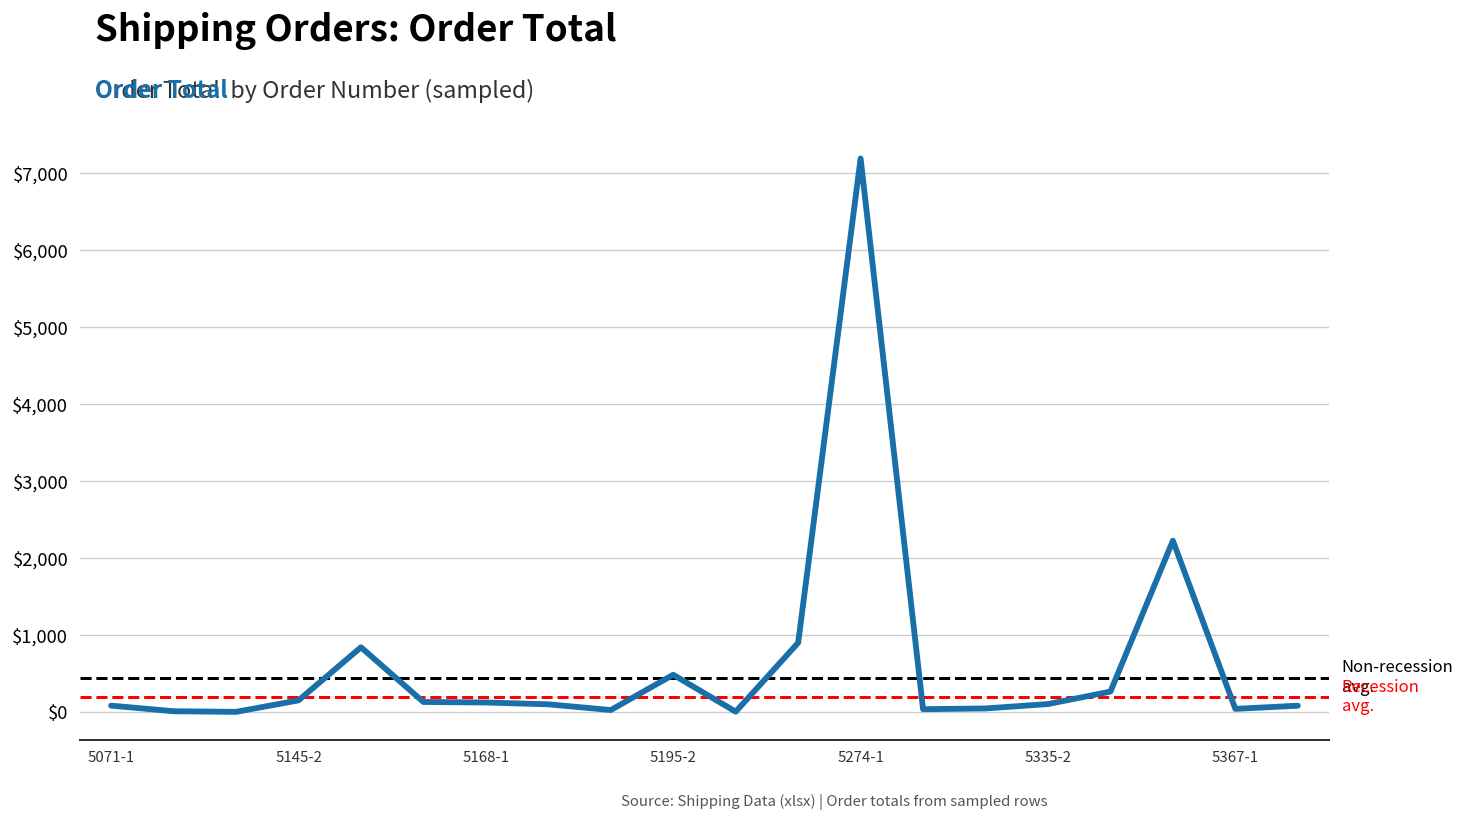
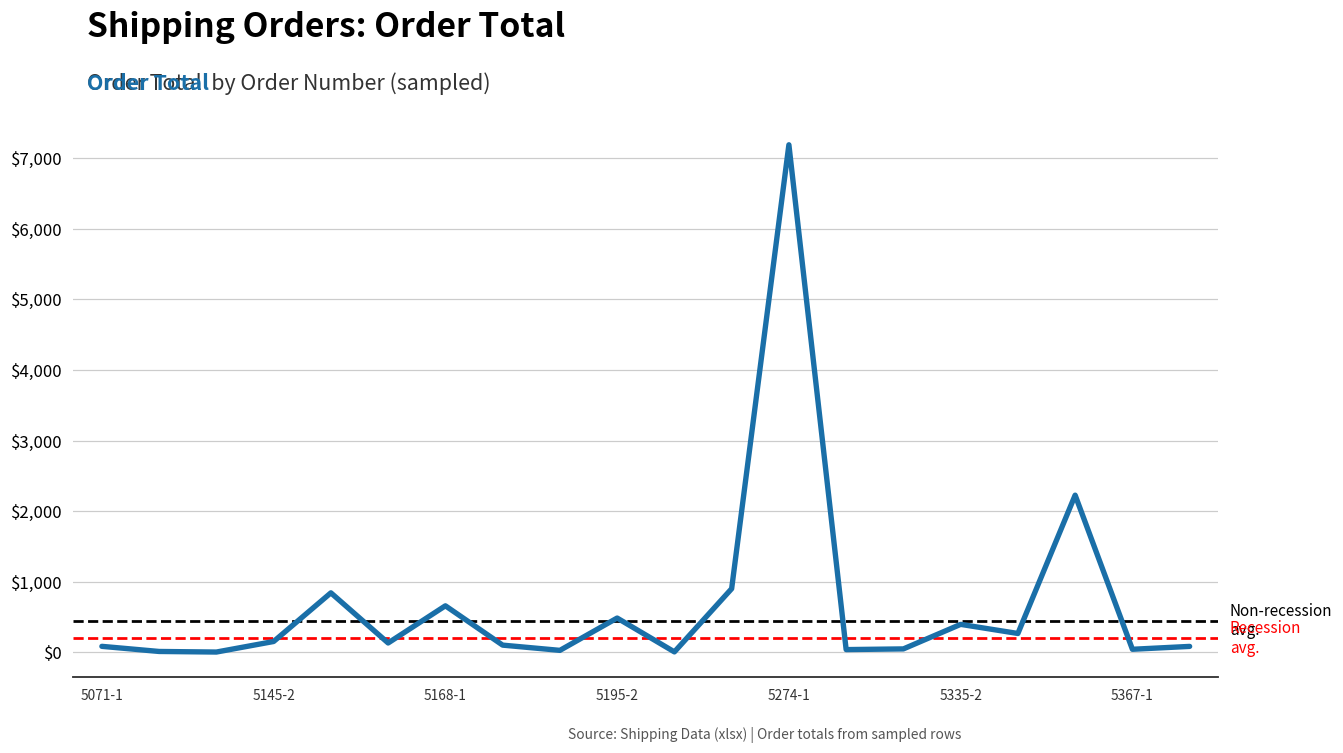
  {
    "5071-1": "$100",
    "5145-2": "$200",
-   "5168-1": "$100",
+   "5168-1": "$700",
    "5195-2": "$500",
    "5274-1": "$7,200",
-   "5335-2": "$100",
+   "5335-2": "$400",
    "5367-1": "$0"
  }
